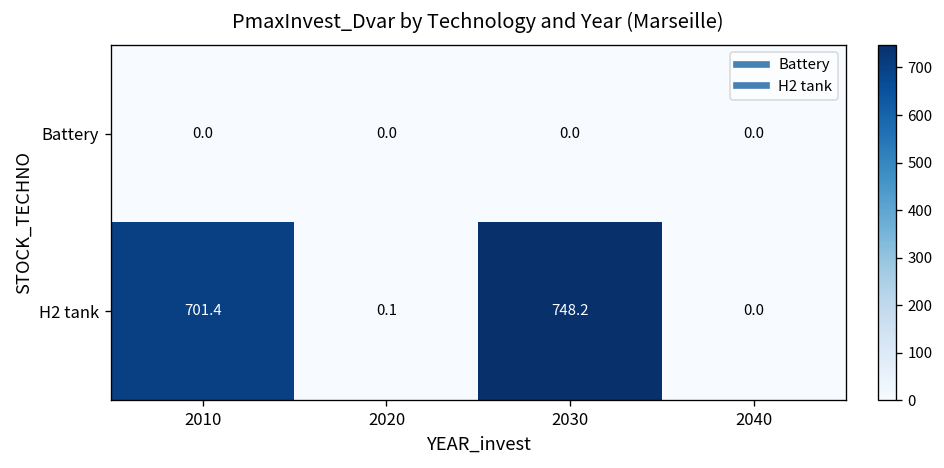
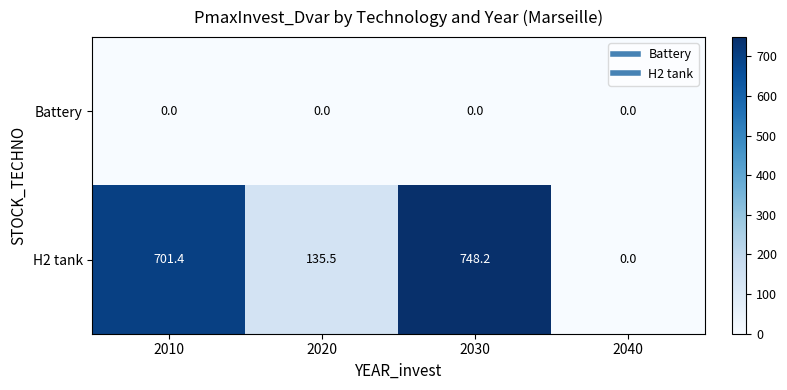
  {
    "Battery": {
      "2010": 0.0,
      "2020": 0.0,
      "2030": 0.0,
      "2040": 0.0
    },
    "H2 tank": {
      "2010": 701.4,
-     "2020": 0.1,
+     "2020": 135.5,
      "2030": 748.2,
      "2040": 0.0
    }
  }
